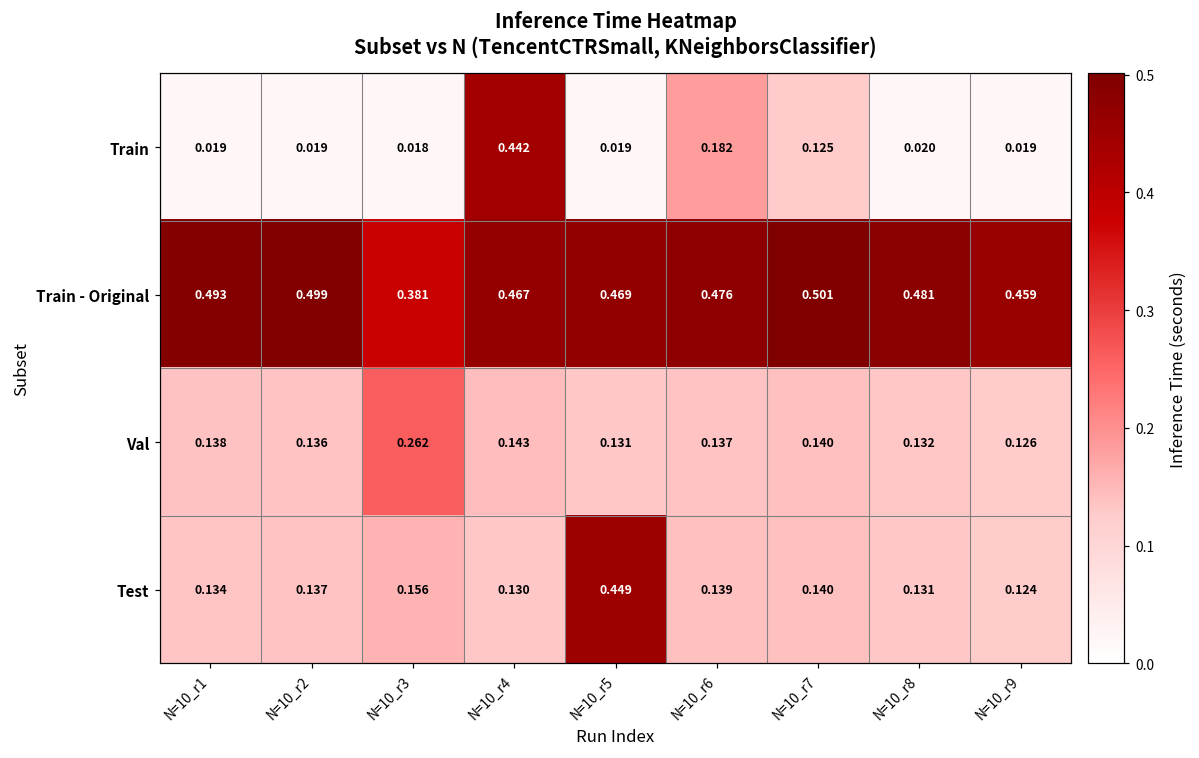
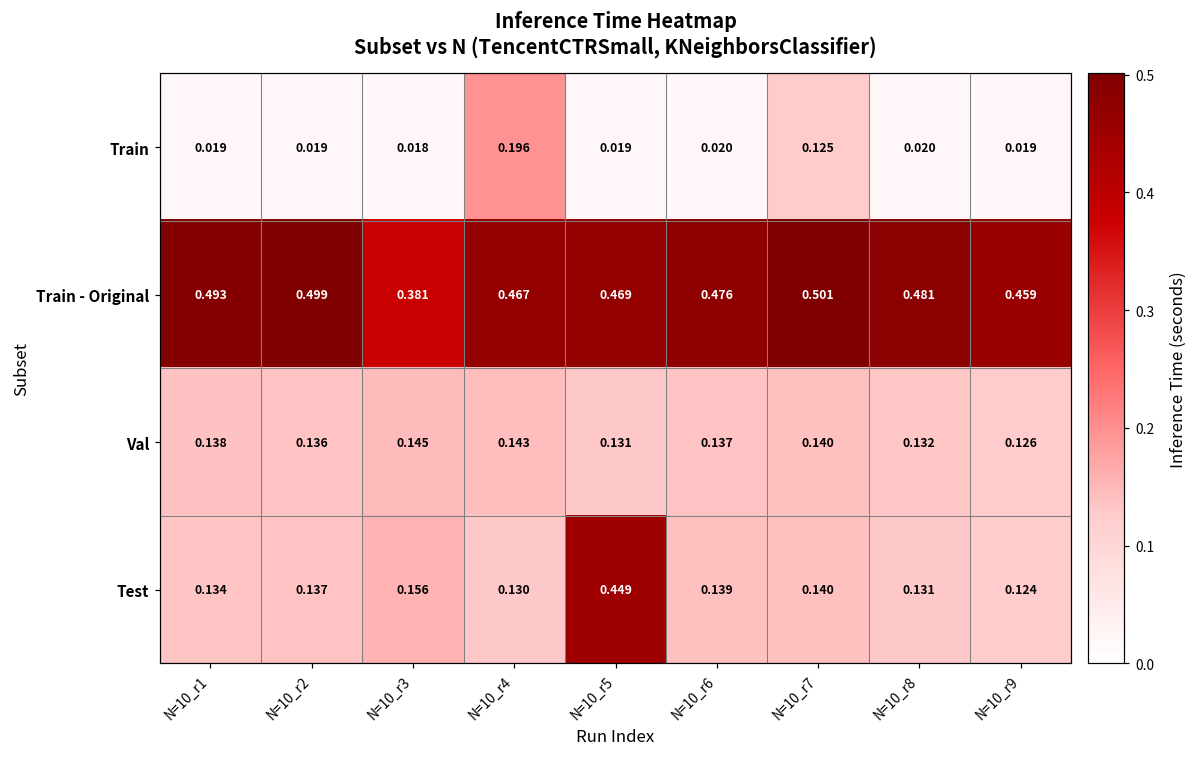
  {
    "Train": {
-     "N=10_r4": 0.442,
-     "N=10_r6": 0.182
+     "N=10_r4": 0.196,
+     "N=10_r6": 0.020
    },
    "Val": {
-     "N=10_r3": 0.262
+     "N=10_r3": 0.145
    }
  }
